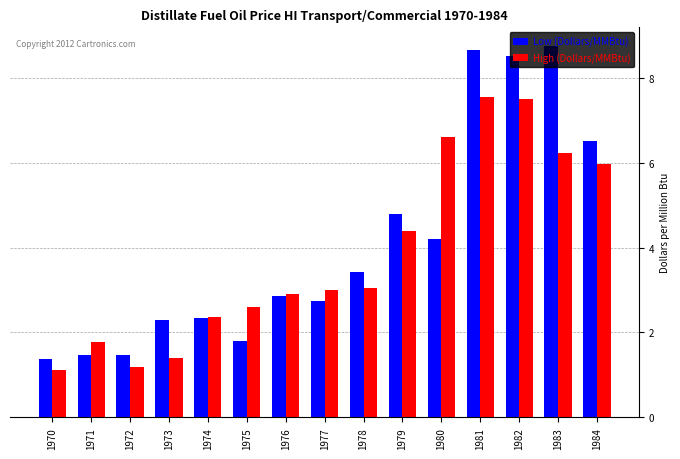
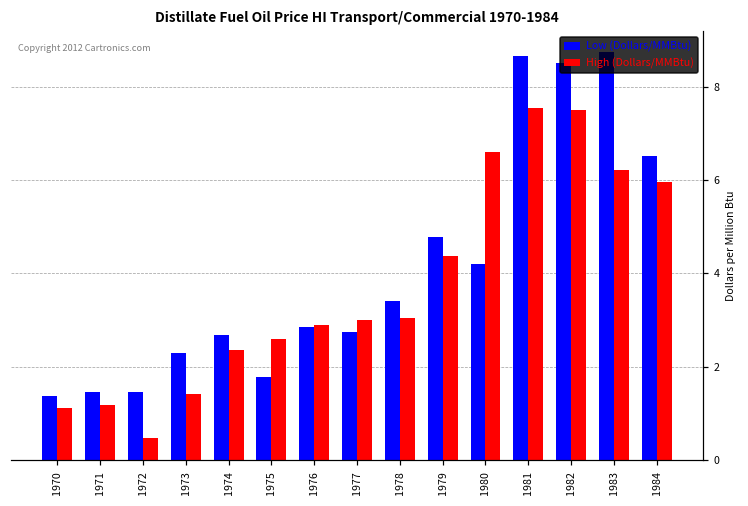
  {
    "Low (Dollars/MMBtu)": {
      "1970": 1.4,
      "1971": 1.5,
      "1972": 1.5,
      "1973": 2.3,
-     "1974": 2.4,
+     "1974": 2.7,
      "1975": 1.8,
      "1976": 2.9,
      "1977": 2.8,
      "1978": 3.4,
      "1979": 4.8,
      "1980": 4.2,
      "1981": 8.7,
      "1984": 6.5
    },
    "High (Dollars/MMBtu)": {
      "1970": 1.1,
-     "1971": 1.8,
-     "1972": 1.2,
+     "1971": 1.2,
+     "1972": 0.5,
      "1973": 1.4,
      "1974": 2.4,
      "1975": 2.6,
      "1976": 2.9,
      "1977": 3.0,
      "1978": 3.0,
      "1979": 4.4,
      "1980": 6.6,
      "1981": 7.5,
      "1982": 7.5,
      "1983": 6.2,
      "1984": 6.0
    }
  }
